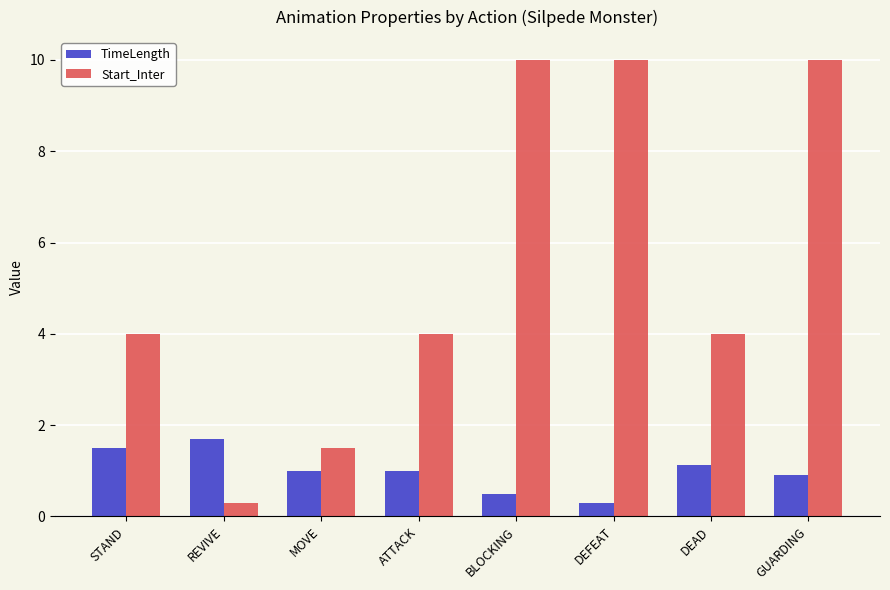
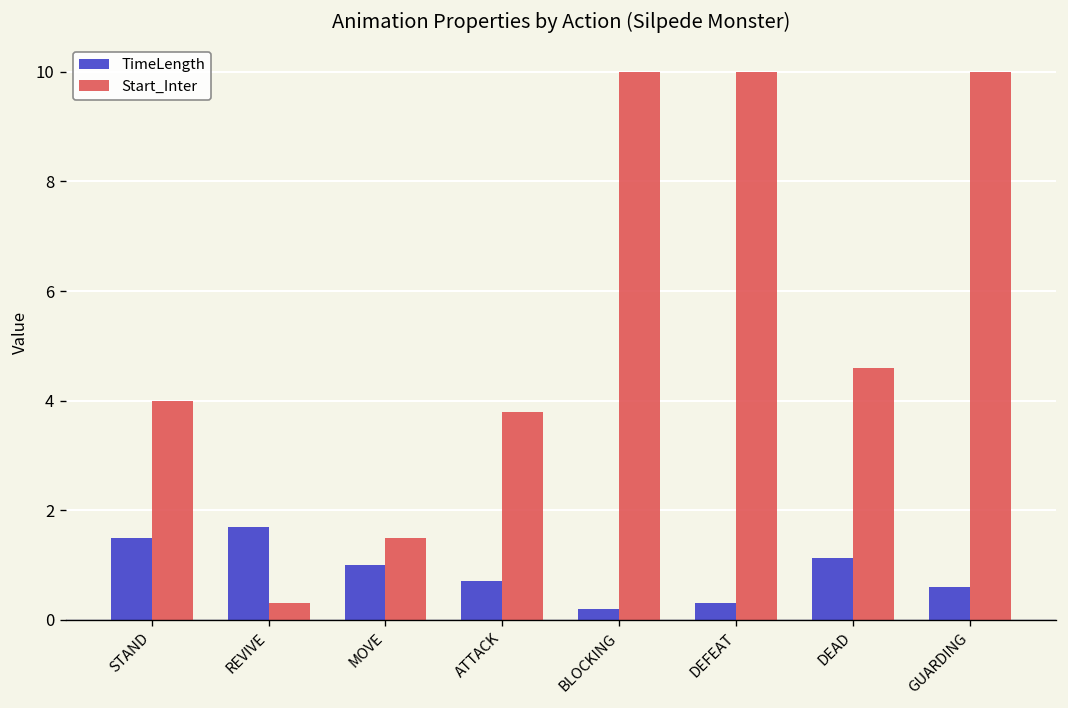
  {
    "TimeLength": {
      "STAND": 1.5,
      "REVIVE": 1.7,
      "MOVE": 1.0,
-     "ATTACK": 1.0,
-     "BLOCKING": 0.5,
+     "ATTACK": 0.7,
+     "BLOCKING": 0.2,
      "DEFEAT": 0.3,
      "DEAD": 1.1,
-     "GUARDING": 0.9
+     "GUARDING": 0.6
    },
    "Start_Inter": {
      "STAND": 4.0,
      "REVIVE": 0.3,
      "MOVE": 1.5,
-     "ATTACK": 4.0,
+     "ATTACK": 3.8,
      "BLOCKING": 10.0,
      "DEFEAT": 10.0,
-     "DEAD": 4.0,
+     "DEAD": 4.6,
      "GUARDING": 10.0
    }
  }
